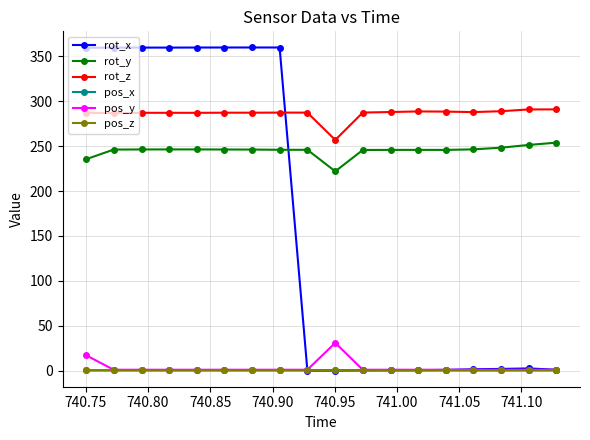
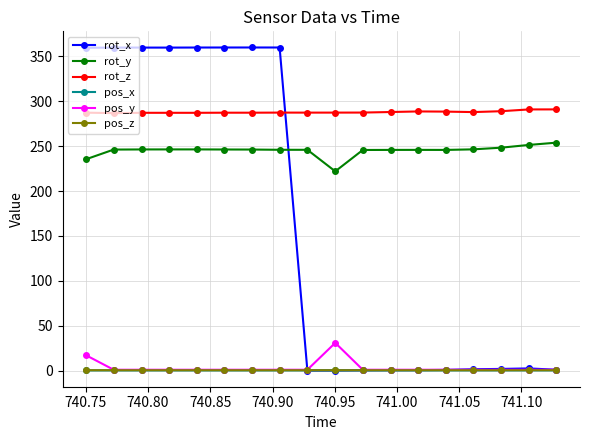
  {
    "rot_y": {
      "740.75": 240,
      "740.95": 220
    },
    "rot_z": {
-     "740.95": 260
+     "740.95": 290
    },
    "pos_z": {
      "740.75": 0
    },
    "pos_y": {
      "740.75": 20,
      "740.95": 30
    }
  }
